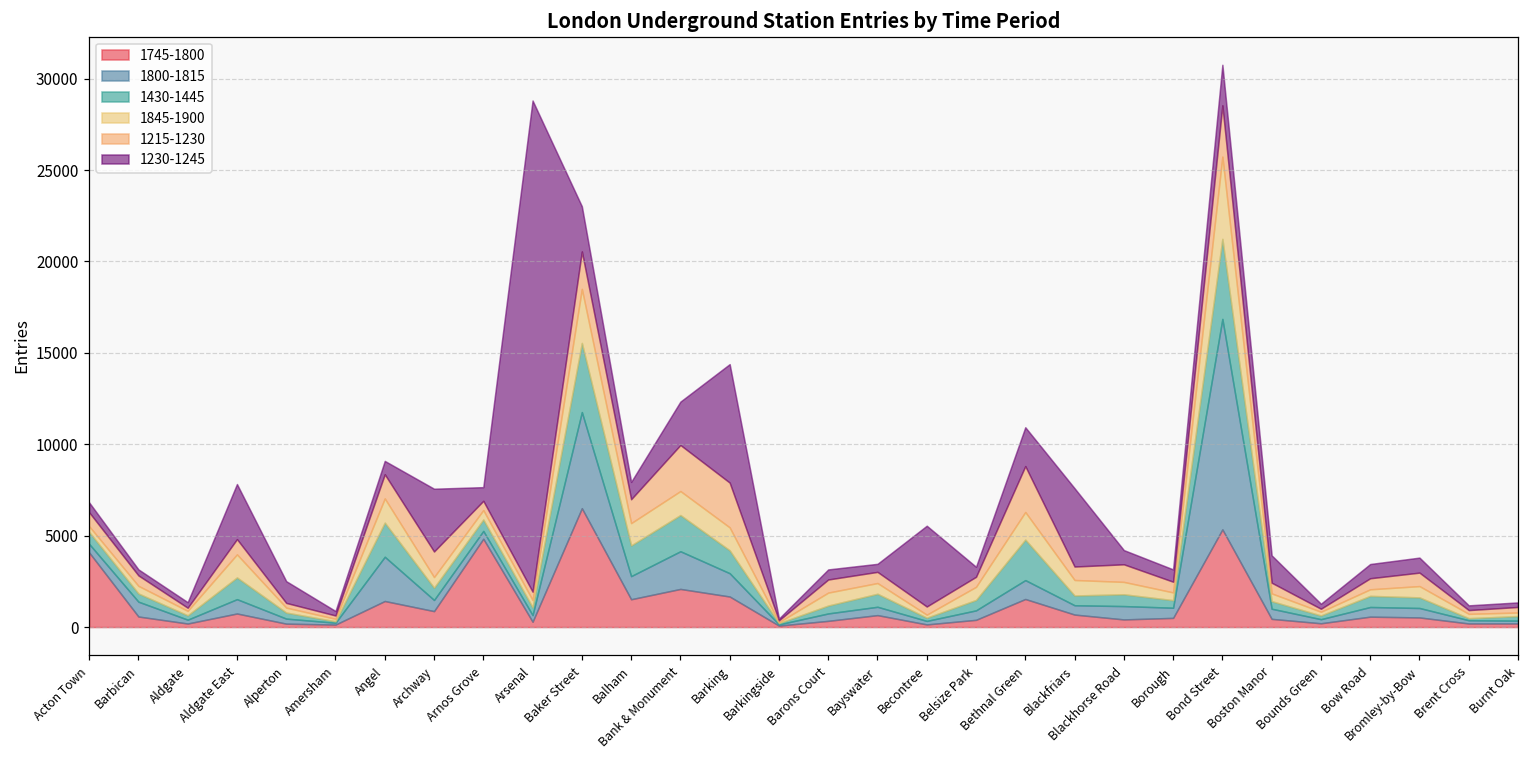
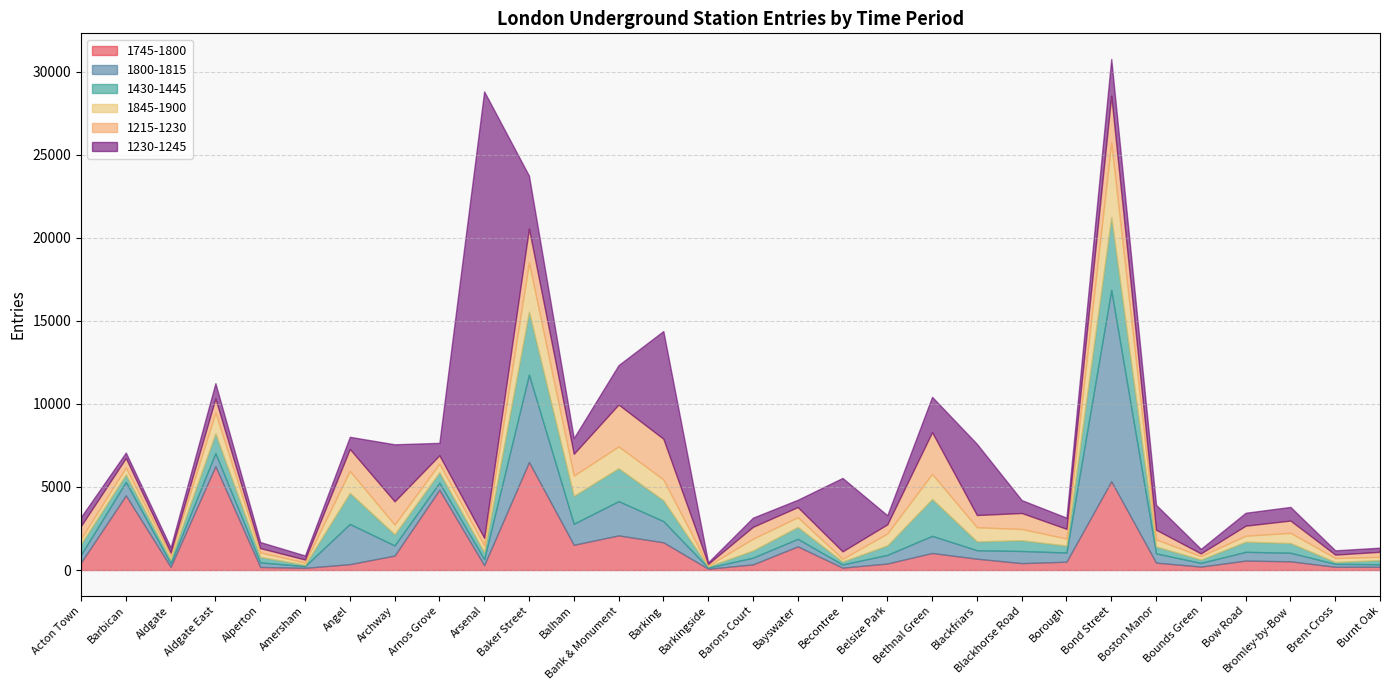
  {
    "1745-1800": {
-     "Acton Town": 4100,
-     "Barbican": 600,
+     "Acton Town": 500,
+     "Barbican": 4500,
      "Aldgate": 200,
-     "Aldgate East": 700,
+     "Aldgate East": 6300,
      "Alperton": 200,
-     "Angel": 1400,
+     "Angel": 400,
      "Archway": 900,
      "Arnos Grove": 4800,
      "Arsenal": 300,
      "Baker Street": 6500,
      "Balham": 1500,
      "Bank & Monument": 2100,
      "Barking": 1700,
      "Barons Court": 300,
-     "Bayswater": 700,
+     "Bayswater": 1400,
      "Belsize Park": 400,
-     "Bethnal Green": 1500,
+     "Bethnal Green": 1000,
      "Blackfriars": 700,
      "Blackhorse Road": 400,
      "Borough": 500,
      "Bond Street": 5300,
      "Boston Manor": 400,
      "Bounds Green": 200,
      "Bow Road": 600,
      "Bromley-by-Bow": 500,
      "Brent Cross": 200,
      "Burnt Oak": 200
    },
    "1230-1245": {
      "Acton Town": 500,
      "Barbican": 300,
      "Aldgate": 300,
-     "Aldgate East": 3000,
-     "Alperton": 1200,
+     "Aldgate East": 900,
+     "Alperton": 400,
      "Amersham": 200,
      "Angel": 700,
      "Archway": 3400,
      "Arnos Grove": 700,
      "Arsenal": 26900,
-     "Baker Street": 2500,
+     "Baker Street": 3200,
      "Balham": 900,
      "Bank & Monument": 2400,
      "Barking": 6500,
      "Barons Court": 600,
      "Bayswater": 400,
      "Becontree": 4400,
      "Belsize Park": 500,
      "Bethnal Green": 2100,
      "Blackfriars": 4300,
      "Blackhorse Road": 800,
      "Borough": 700,
      "Bond Street": 2200,
      "Boston Manor": 1500,
      "Bounds Green": 300,
      "Bow Road": 800,
      "Bromley-by-Bow": 800,
      "Brent Cross": 300,
      "Burnt Oak": 200
    }
  }
